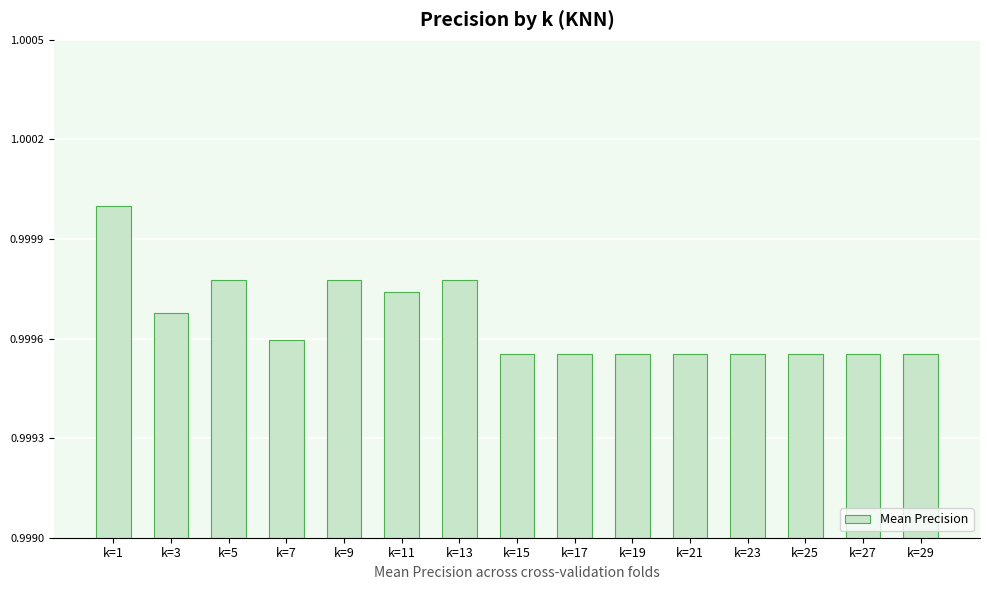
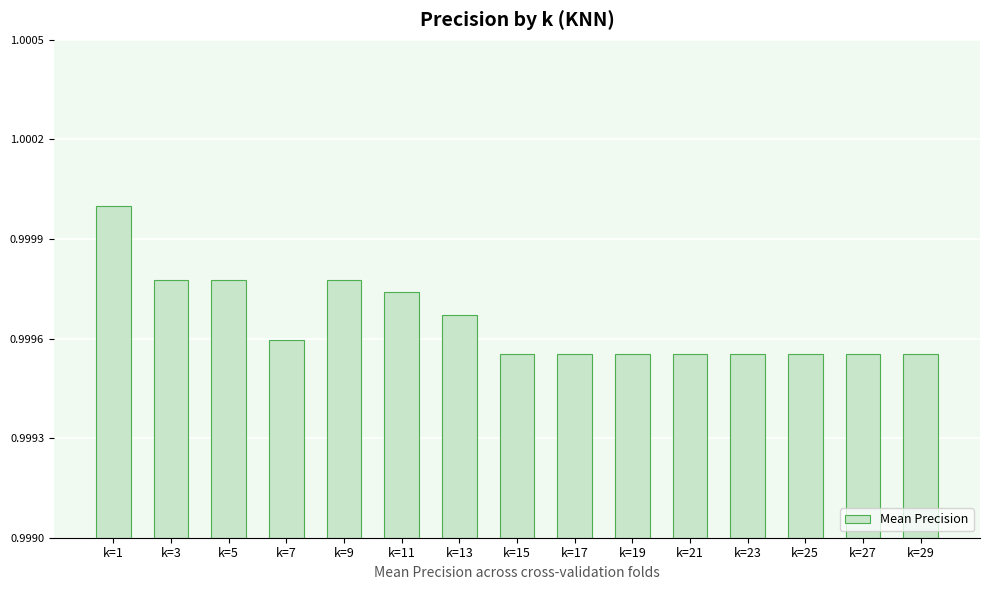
  {
    "k=1": 1.00000,
-   "k=3": 0.99968,
+   "k=3": 0.99978,
    "k=5": 0.99978,
    "k=7": 0.99960,
    "k=9": 0.99978,
    "k=11": 0.99974,
-   "k=13": 0.99978,
+   "k=13": 0.99967,
    "k=15": 0.99955,
    "k=17": 0.99955,
    "k=19": 0.99955,
    "k=21": 0.99955,
    "k=23": 0.99955,
    "k=25": 0.99955,
    "k=27": 0.99955,
    "k=29": 0.99955
  }
